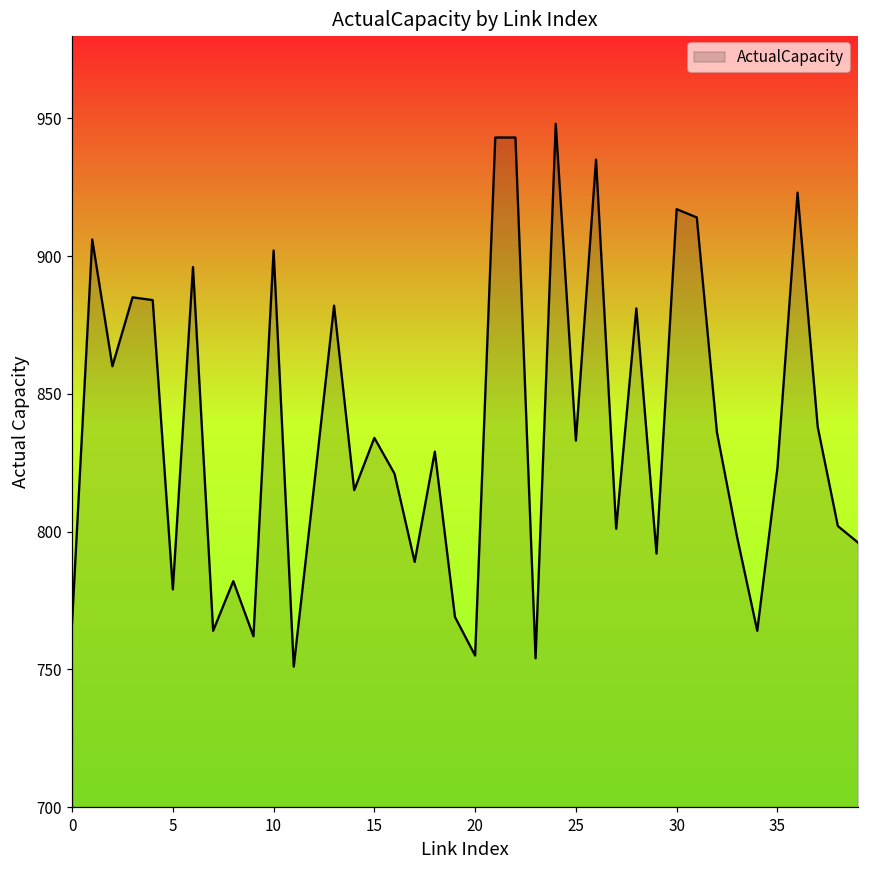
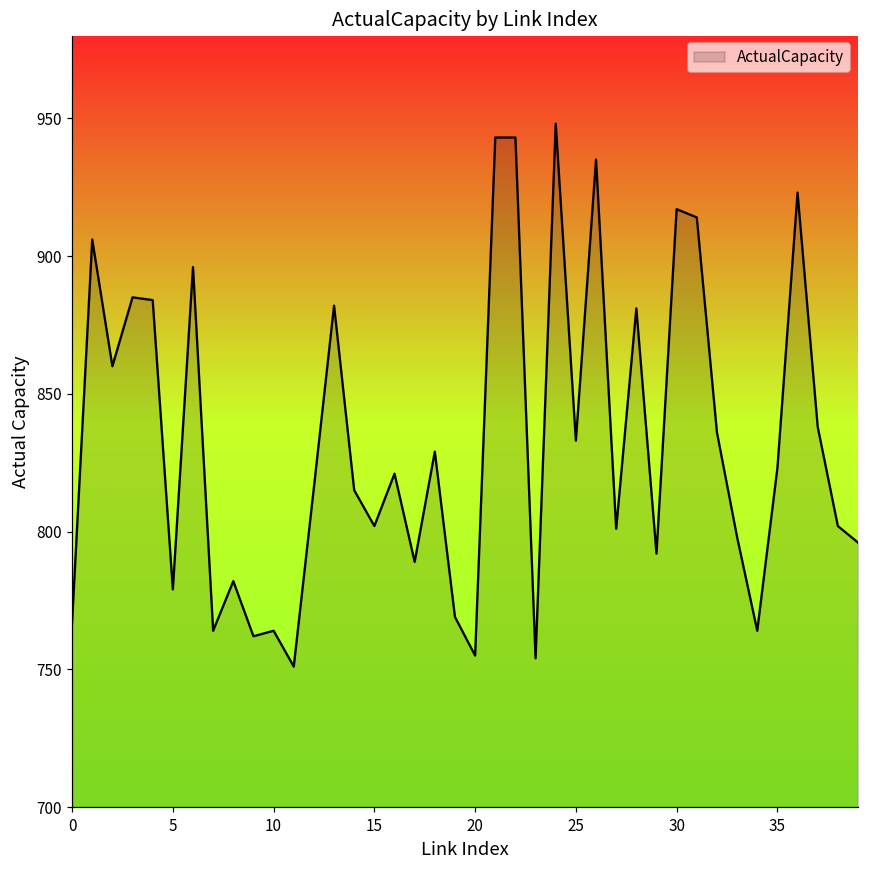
  {
    "0": 767,
    "5": 779,
-   "10": 902,
-   "15": 834,
+   "10": 764,
+   "15": 802,
    "20": 755,
    "25": 833,
    "30": 917,
    "35": 823
  }
